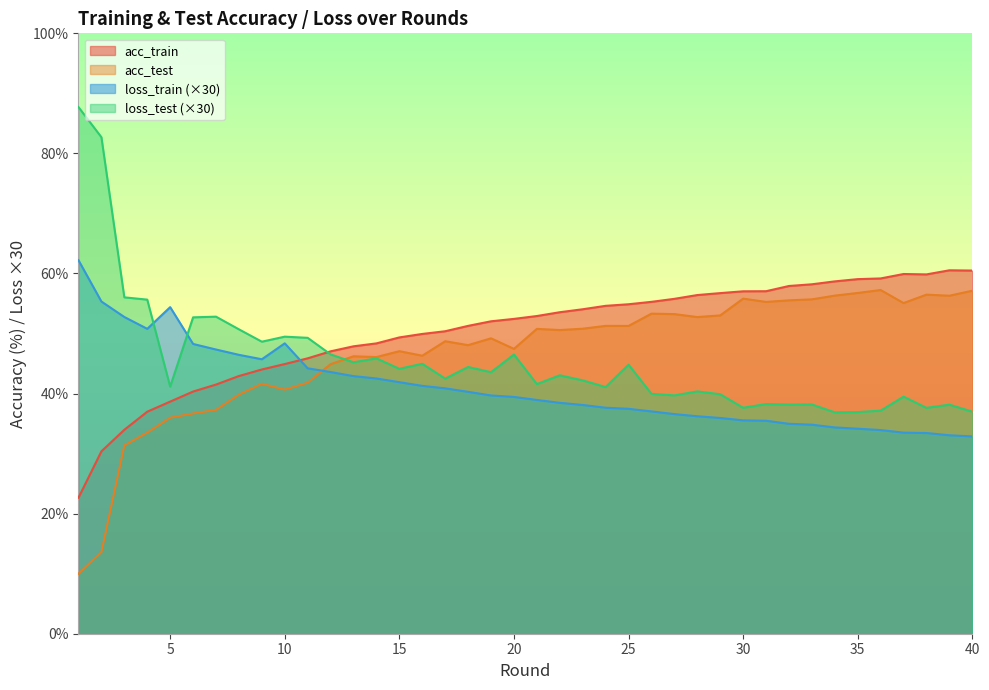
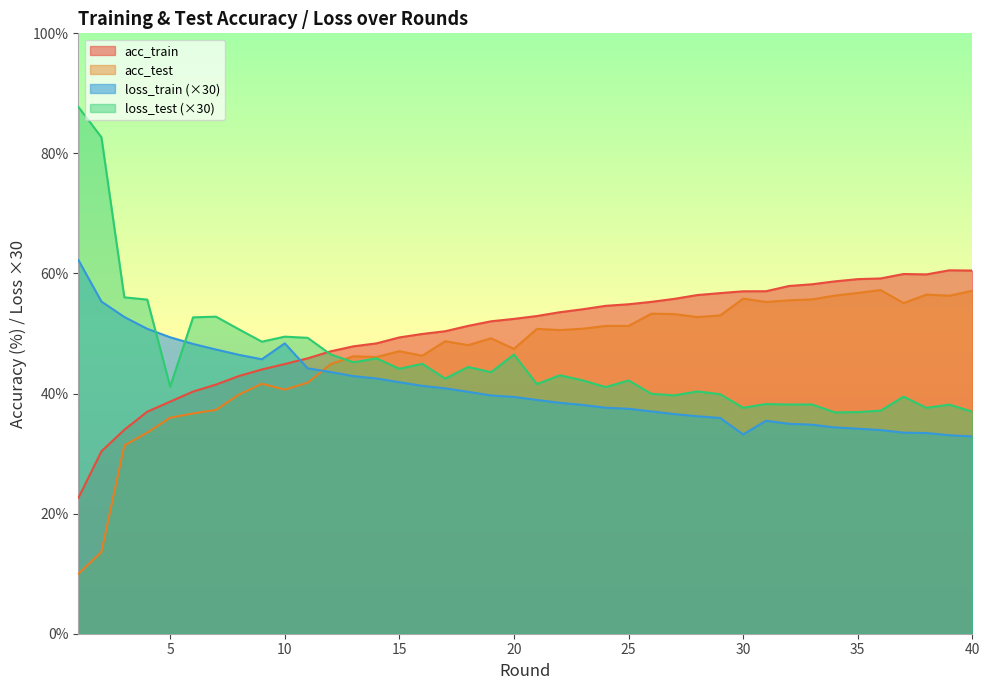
  {
    "loss_train (×30)": {
-     "5": "54%",
+     "5": "49%",
      "10": "48%",
      "15": "42%",
      "20": "39%",
      "25": "37%",
-     "30": "36%",
+     "30": "33%",
      "35": "34%",
      "40": "33%"
    },
    "loss_test (×30)": {
      "5": "41%",
      "10": "49%",
      "15": "44%",
      "20": "47%",
-     "25": "45%",
+     "25": "42%",
      "30": "38%",
      "35": "37%",
      "40": "37%"
    }
  }
